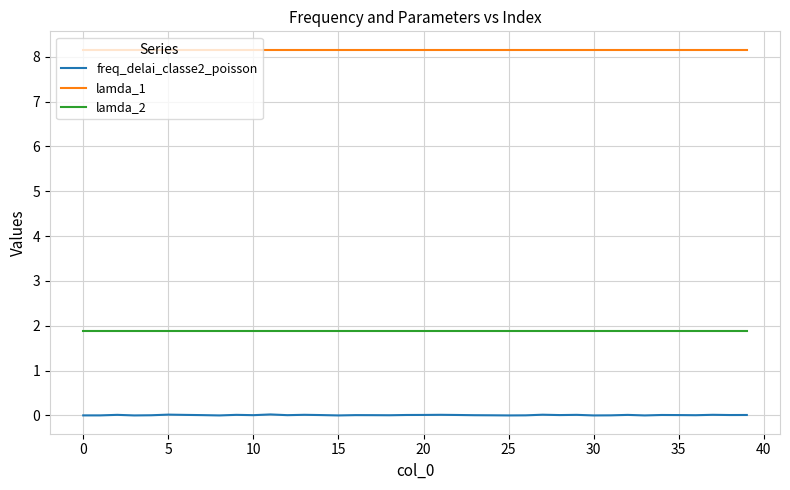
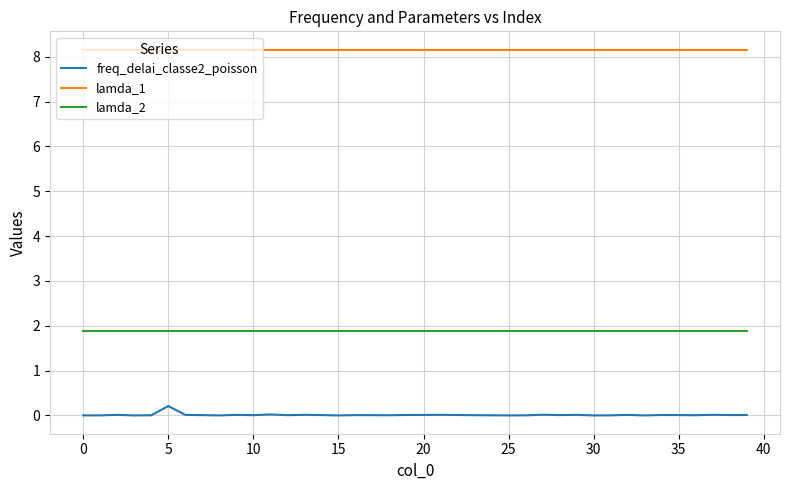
  {
    "freq_delai_classe2_poisson": {
      "0": 0.0,
-     "5": 0.0,
+     "5": 0.2,
      "10": 0.0,
      "15": 0.0,
      "20": 0.0,
      "25": 0.0,
      "30": 0.0,
      "35": 0.0
    },
    "lamda_1": {
      "15": 8.2,
      "20": 8.2,
      "25": 8.2,
      "30": 8.2,
      "35": 8.2
    },
    "lamda_2": {
      "0": 1.9,
      "5": 1.9,
      "10": 1.9,
      "15": 1.9,
      "20": 1.9,
      "25": 1.9,
      "30": 1.9,
      "35": 1.9
    }
  }
